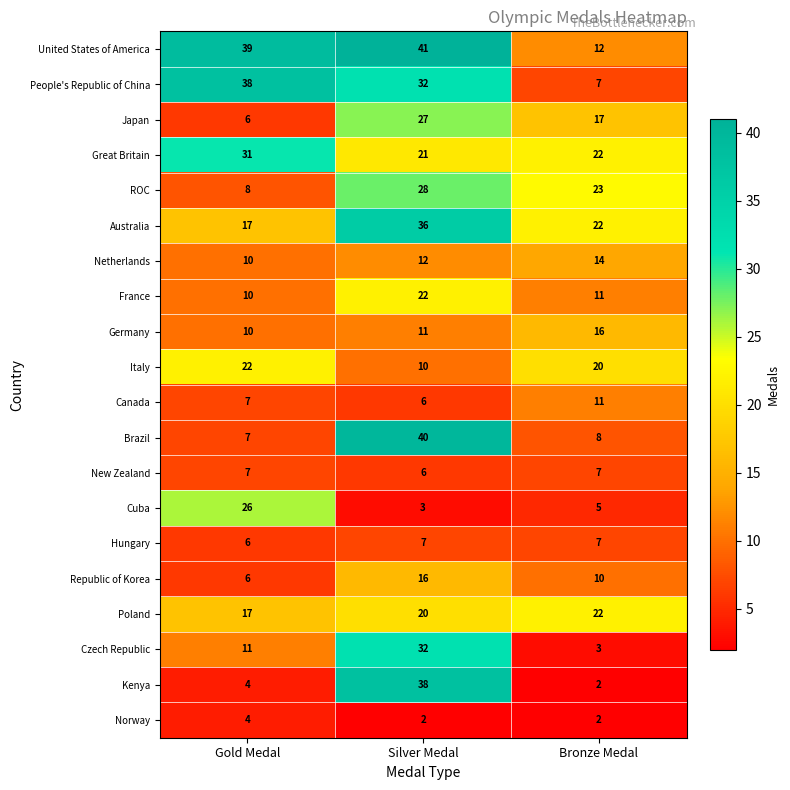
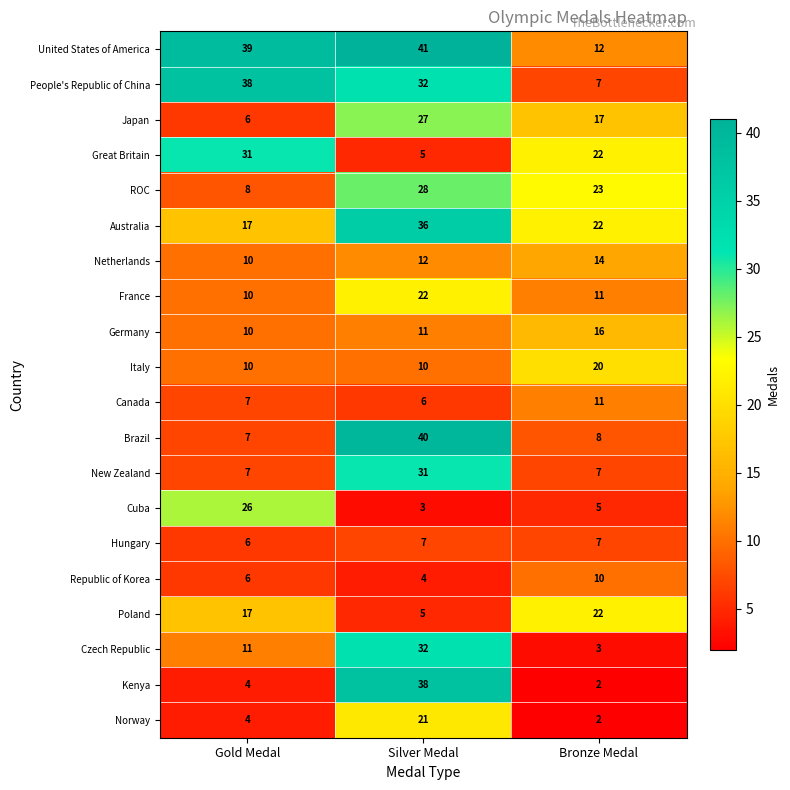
  {
    "United States of America": {
      "Gold Medal": 39,
      "Silver Medal": 41,
      "Bronze Medal": 12
    },
    "People's Republic of China": {
      "Gold Medal": 38,
      "Silver Medal": 32,
      "Bronze Medal": 7
    },
    "Japan": {
      "Gold Medal": 6,
      "Silver Medal": 27,
      "Bronze Medal": 17
    },
    "Great Britain": {
      "Gold Medal": 31,
-     "Silver Medal": 21,
+     "Silver Medal": 5,
      "Bronze Medal": 22
    },
    "ROC": {
      "Gold Medal": 8,
      "Silver Medal": 28,
      "Bronze Medal": 23
    },
    "Australia": {
      "Gold Medal": 17,
      "Silver Medal": 36,
      "Bronze Medal": 22
    },
    "Netherlands": {
      "Gold Medal": 10,
      "Silver Medal": 12,
      "Bronze Medal": 14
    },
    "France": {
      "Gold Medal": 10,
      "Silver Medal": 22,
      "Bronze Medal": 11
    },
    "Germany": {
      "Gold Medal": 10,
      "Silver Medal": 11,
      "Bronze Medal": 16
    },
    "Italy": {
-     "Gold Medal": 22,
+     "Gold Medal": 10,
      "Silver Medal": 10,
      "Bronze Medal": 20
    },
    "Canada": {
      "Gold Medal": 7,
      "Silver Medal": 6,
      "Bronze Medal": 11
    },
    "Brazil": {
      "Gold Medal": 7,
      "Silver Medal": 40,
      "Bronze Medal": 8
    },
    "New Zealand": {
      "Gold Medal": 7,
-     "Silver Medal": 6,
+     "Silver Medal": 31,
      "Bronze Medal": 7
    },
    "Cuba": {
      "Gold Medal": 26,
      "Silver Medal": 3,
      "Bronze Medal": 5
    },
    "Hungary": {
      "Gold Medal": 6,
      "Silver Medal": 7,
      "Bronze Medal": 7
    },
    "Republic of Korea": {
      "Gold Medal": 6,
-     "Silver Medal": 16,
+     "Silver Medal": 4,
      "Bronze Medal": 10
    },
    "Poland": {
      "Gold Medal": 17,
-     "Silver Medal": 20,
+     "Silver Medal": 5,
      "Bronze Medal": 22
    },
    "Czech Republic": {
      "Gold Medal": 11,
      "Silver Medal": 32,
      "Bronze Medal": 3
    },
    "Kenya": {
      "Gold Medal": 4,
      "Silver Medal": 38,
      "Bronze Medal": 2
    },
    "Norway": {
      "Gold Medal": 4,
-     "Silver Medal": 2,
+     "Silver Medal": 21,
      "Bronze Medal": 2
    }
  }
